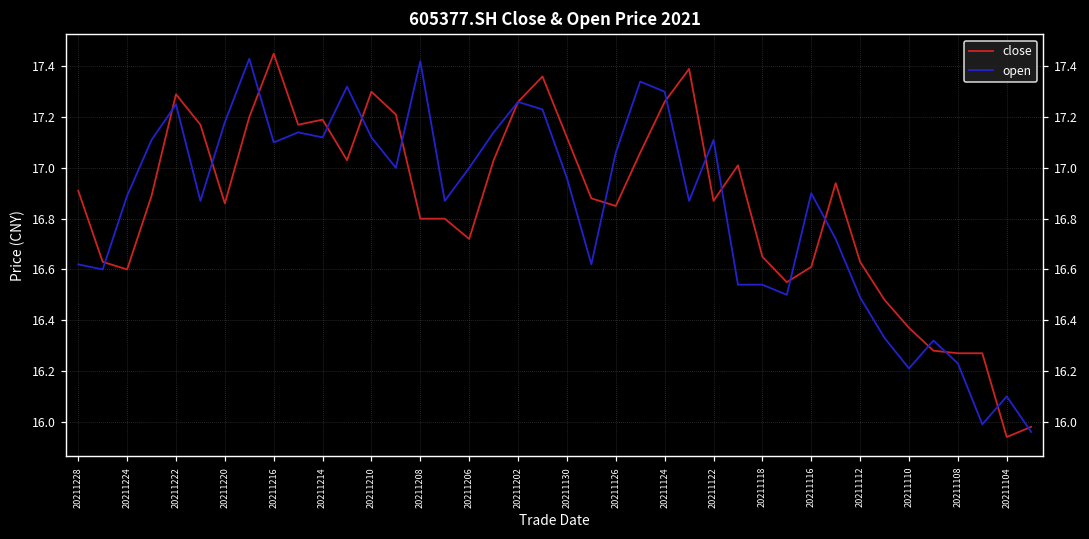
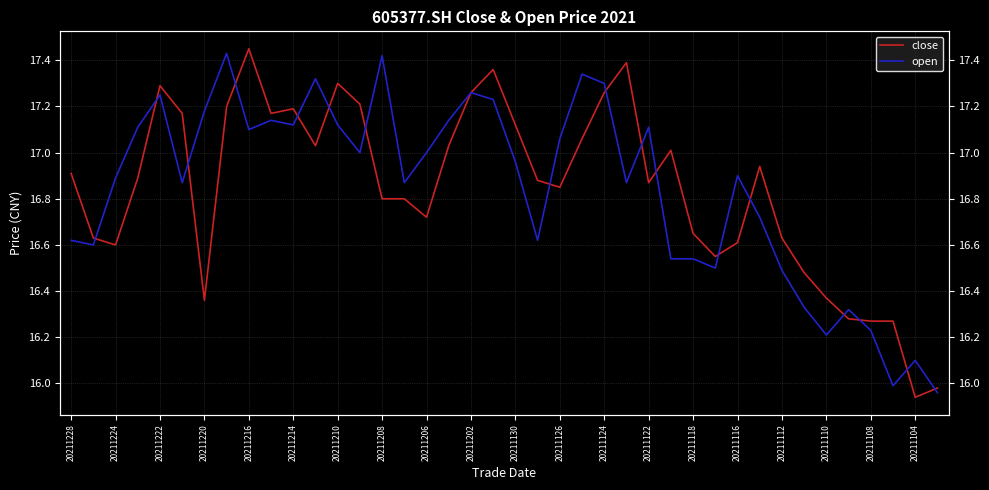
  {
    "close": {
      "20211228": 16.91,
      "20211224": 16.60,
      "20211222": 17.29,
-     "20211220": 16.86,
+     "20211220": 16.36,
      "20211216": 17.45,
      "20211214": 17.19,
      "20211210": 17.30,
      "20211208": 16.80,
      "20211206": 16.72,
      "20211130": 17.12,
      "20211126": 16.85,
      "20211124": 17.26,
      "20211122": 16.87,
      "20211118": 16.65,
      "20211116": 16.61,
      "20211112": 16.63,
      "20211110": 16.37,
      "20211108": 16.27,
      "20211104": 15.94
    },
    "open": {
      "20211228": 16.62,
      "20211224": 16.89,
      "20211222": 17.25,
      "20211220": 17.18,
      "20211216": 17.10,
      "20211214": 17.12,
      "20211210": 17.12,
      "20211208": 17.42,
      "20211206": 17.00,
      "20211130": 16.96,
      "20211126": 17.06,
      "20211124": 17.30,
      "20211122": 17.11,
      "20211118": 16.54,
      "20211116": 16.90,
      "20211112": 16.49,
      "20211110": 16.21,
      "20211108": 16.23,
      "20211104": 16.10
    }
  }
